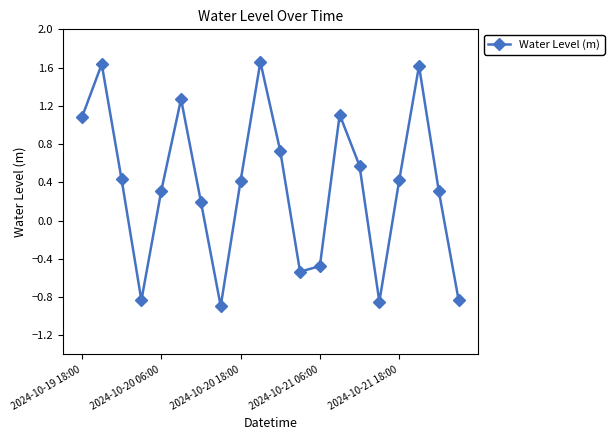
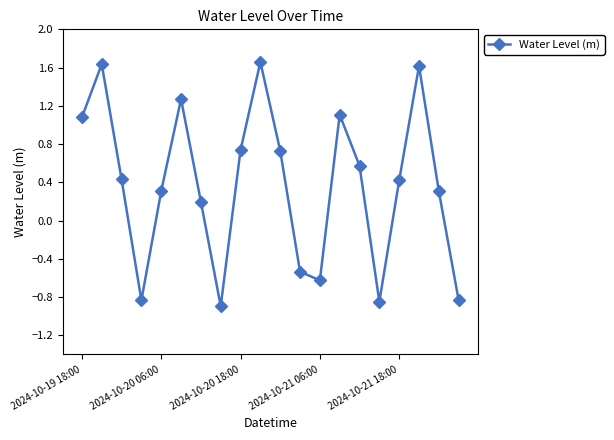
  {
    "2024-10-19 18:00": 1.1,
    "2024-10-20 06:00": 0.3,
-   "2024-10-20 18:00": 0.4,
-   "2024-10-21 06:00": -0.5,
+   "2024-10-20 18:00": 0.7,
+   "2024-10-21 06:00": -0.6,
    "2024-10-21 18:00": 0.4
  }
